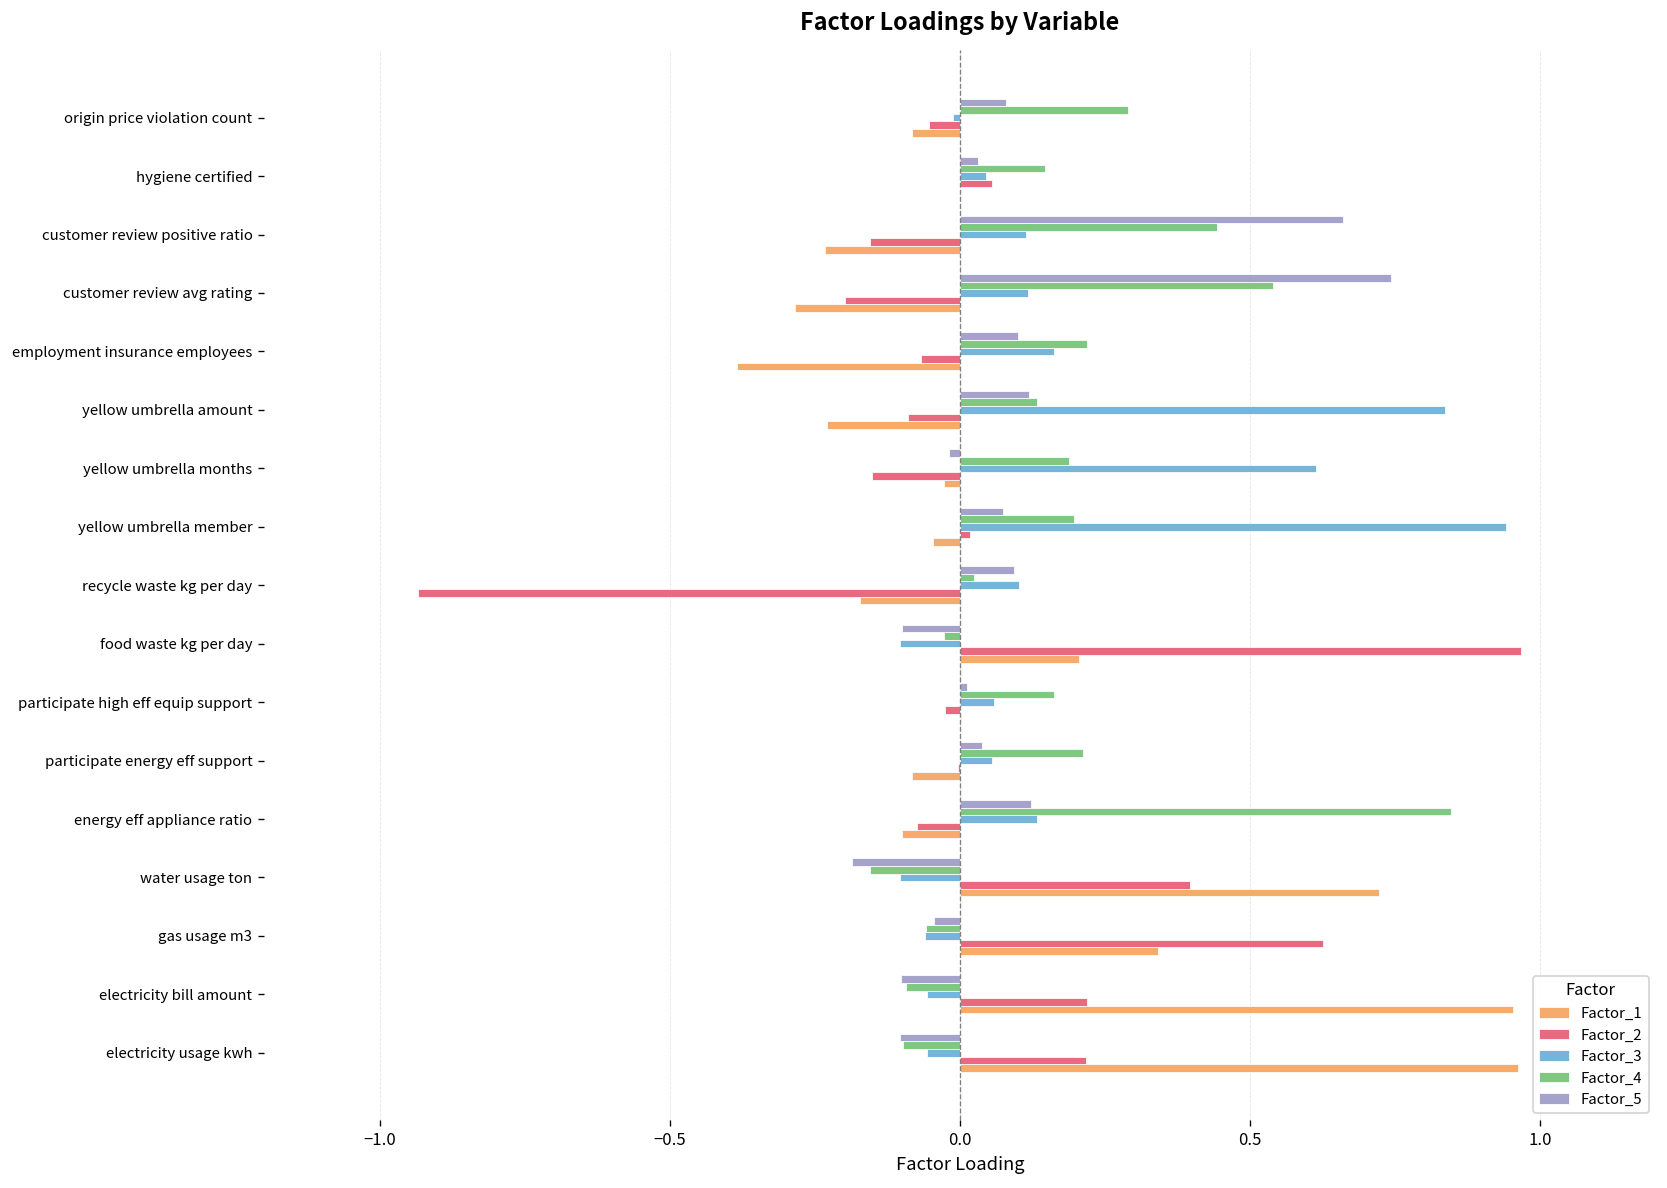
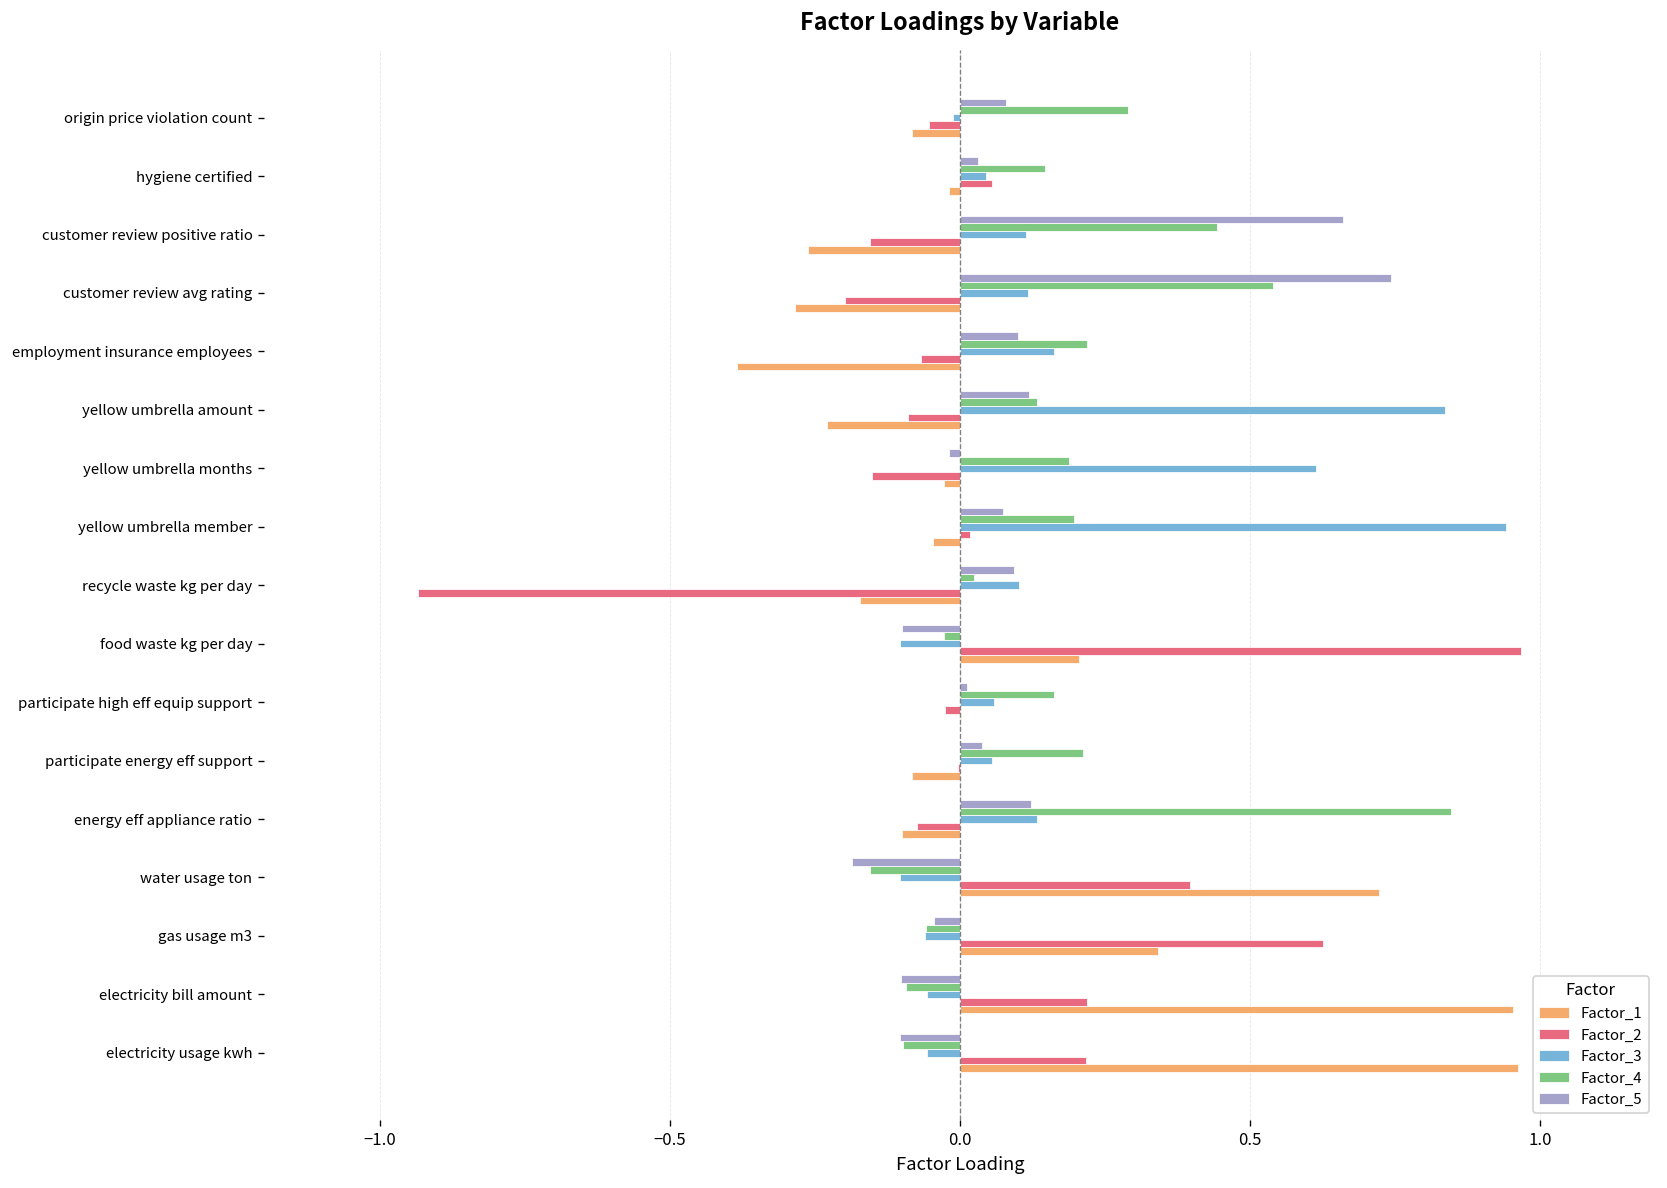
  {
    "Factor_1": {
      "origin price violation count": -0.08,
-     "hygiene certified": 0.00,
-     "customer review positive ratio": -0.23,
+     "hygiene certified": -0.02,
+     "customer review positive ratio": -0.26,
      "customer review avg rating": -0.29,
      "employment insurance employees": -0.38,
      "yellow umbrella amount": -0.23,
      "yellow umbrella months": -0.03,
      "yellow umbrella member": -0.05,
      "recycle waste kg per day": -0.17,
      "food waste kg per day": 0.20,
      "participate energy eff support": -0.08,
      "energy eff appliance ratio": -0.10,
      "water usage ton": 0.72,
      "gas usage m3": 0.34,
      "electricity bill amount": 0.95,
      "electricity usage kwh": 0.96
    },
    "Factor_2": {
      "origin price violation count": -0.05,
      "hygiene certified": 0.05,
      "customer review positive ratio": -0.15,
      "customer review avg rating": -0.20,
      "employment insurance employees": -0.07,
      "yellow umbrella amount": -0.09,
      "yellow umbrella months": -0.15,
      "yellow umbrella member": 0.02,
      "recycle waste kg per day": -0.94,
      "food waste kg per day": 0.97,
      "participate high eff equip support": -0.03,
      "energy eff appliance ratio": -0.07,
      "water usage ton": 0.40,
      "gas usage m3": 0.63,
      "electricity bill amount": 0.22,
      "electricity usage kwh": 0.22
    },
    "Factor_4": {
      "origin price violation count": 0.29,
      "hygiene certified": 0.15,
      "customer review positive ratio": 0.44,
      "customer review avg rating": 0.54,
      "employment insurance employees": 0.22,
      "yellow umbrella amount": 0.13,
      "yellow umbrella months": 0.19,
      "yellow umbrella member": 0.20,
      "recycle waste kg per day": 0.02,
      "food waste kg per day": -0.03,
      "participate high eff equip support": 0.16,
      "participate energy eff support": 0.21,
      "energy eff appliance ratio": 0.85,
      "water usage ton": -0.16,
      "gas usage m3": -0.06,
      "electricity bill amount": -0.09,
      "electricity usage kwh": -0.10
    }
  }
